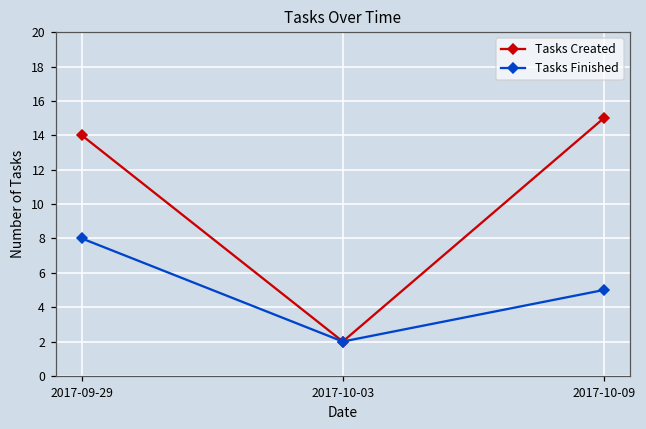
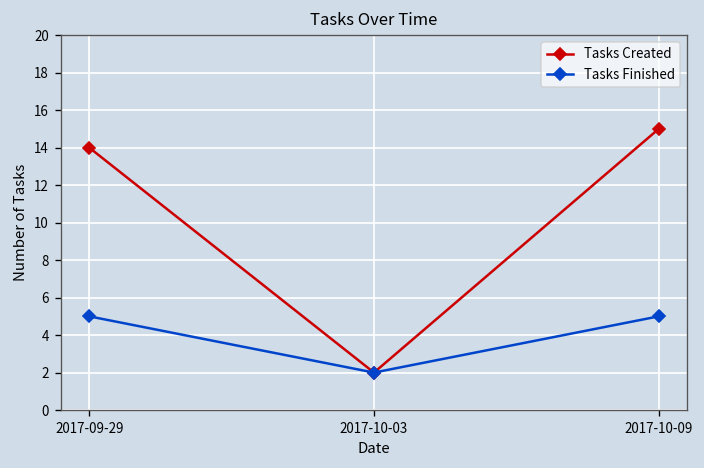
  {
    "Tasks Created": {
      "2017-09-29": 14,
      "2017-10-09": 15
    },
    "Tasks Finished": {
-     "2017-09-29": 8,
+     "2017-09-29": 5,
      "2017-10-09": 5
    }
  }
